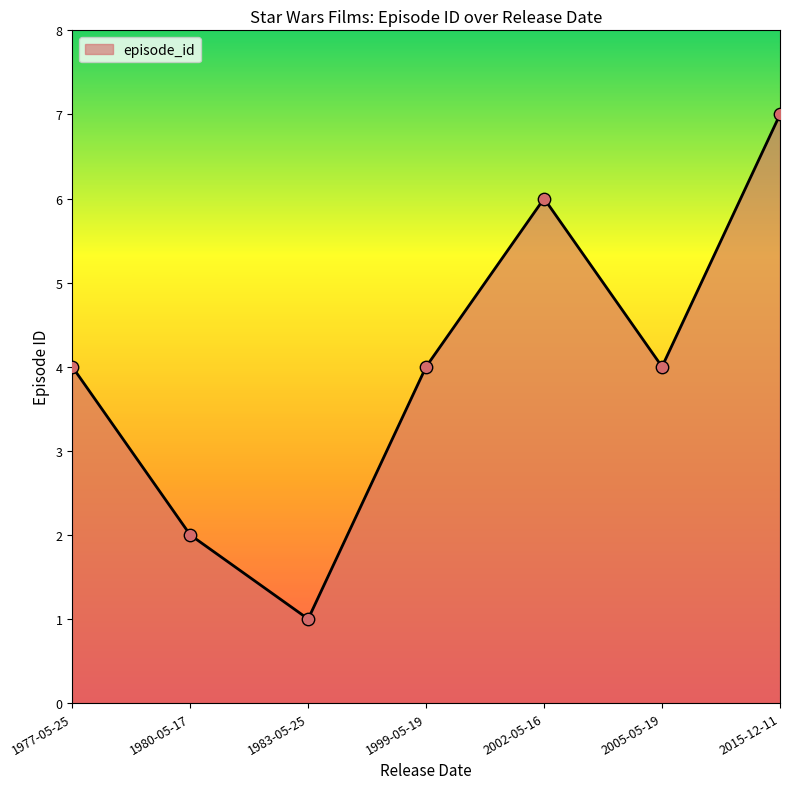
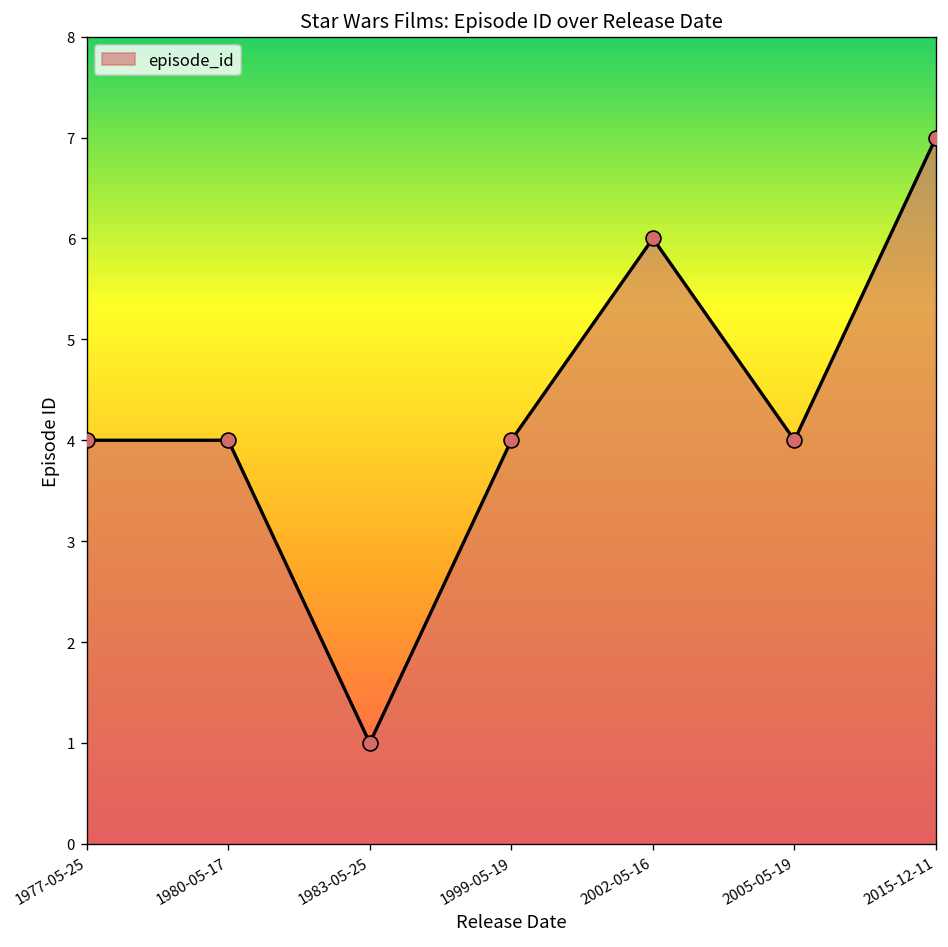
  {
    "1977-05-25": 4,
-   "1980-05-17": 2,
+   "1980-05-17": 4,
    "1983-05-25": 1,
    "1999-05-19": 4,
    "2002-05-16": 6,
    "2005-05-19": 4,
    "2015-12-11": 7
  }
